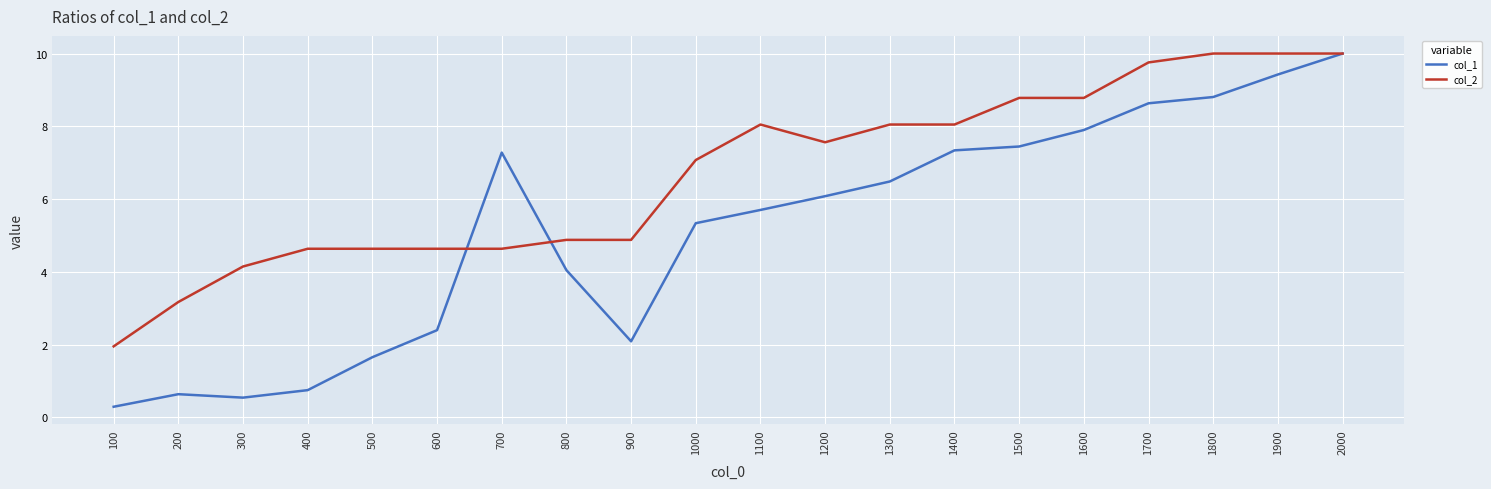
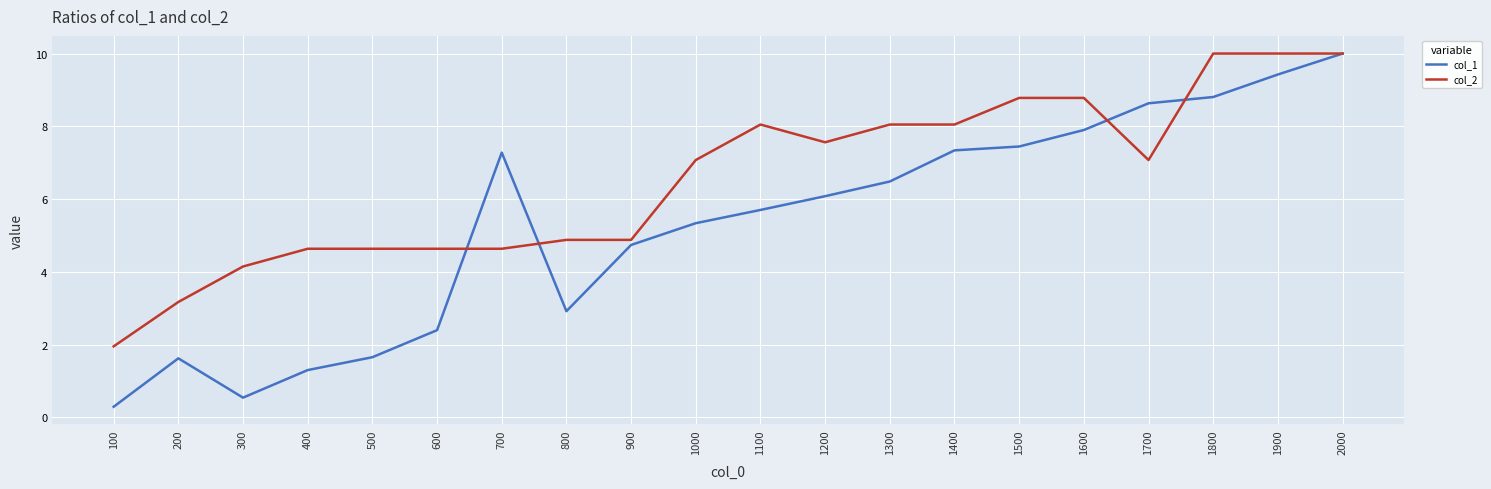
  {
    "col_1": {
      "100": 0.3,
-     "200": 0.6,
+     "200": 1.6,
      "300": 0.5,
-     "400": 0.7,
+     "400": 1.3,
      "500": 1.7,
      "600": 2.4,
      "700": 7.3,
-     "800": 4.0,
-     "900": 2.1,
+     "800": 2.9,
+     "900": 4.7,
      "1000": 5.3,
      "1100": 5.7,
      "1200": 6.1,
      "1300": 6.5,
      "1400": 7.3,
      "1500": 7.4,
      "1600": 7.9,
      "1700": 8.6,
      "1800": 8.8,
      "1900": 9.4
    },
    "col_2": {
      "100": 2.0,
      "200": 3.2,
      "300": 4.1,
      "400": 4.6,
      "500": 4.6,
      "600": 4.6,
      "700": 4.6,
      "800": 4.9,
      "900": 4.9,
      "1000": 7.1,
      "1100": 8.0,
      "1200": 7.6,
      "1300": 8.0,
      "1400": 8.0,
      "1500": 8.8,
      "1600": 8.8,
-     "1700": 9.8,
+     "1700": 7.1,
      "1800": 10.0,
      "1900": 10.0
    }
  }
